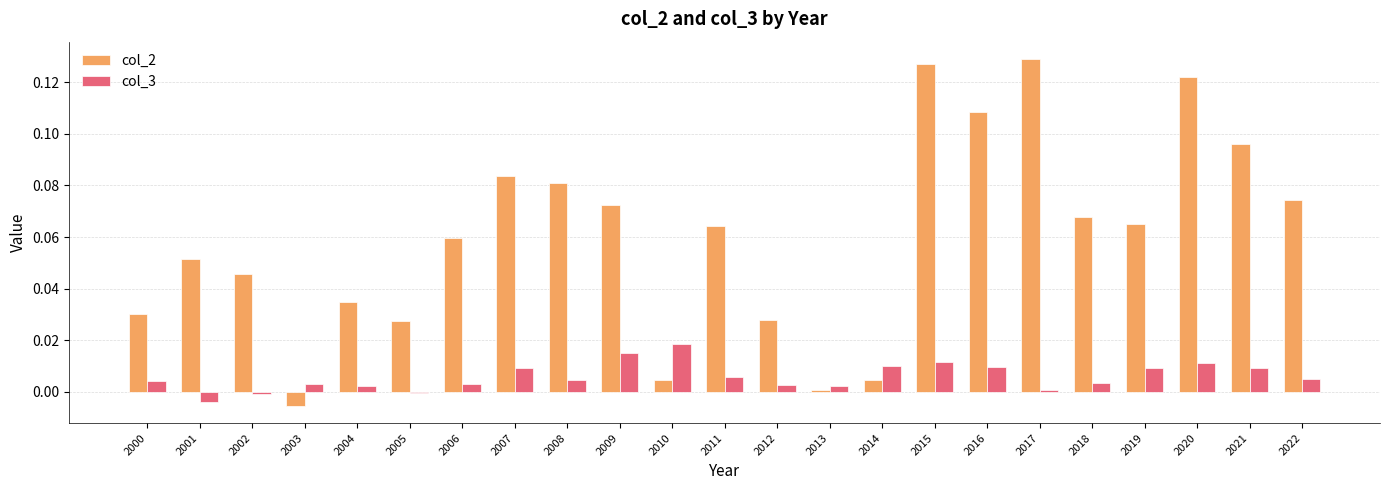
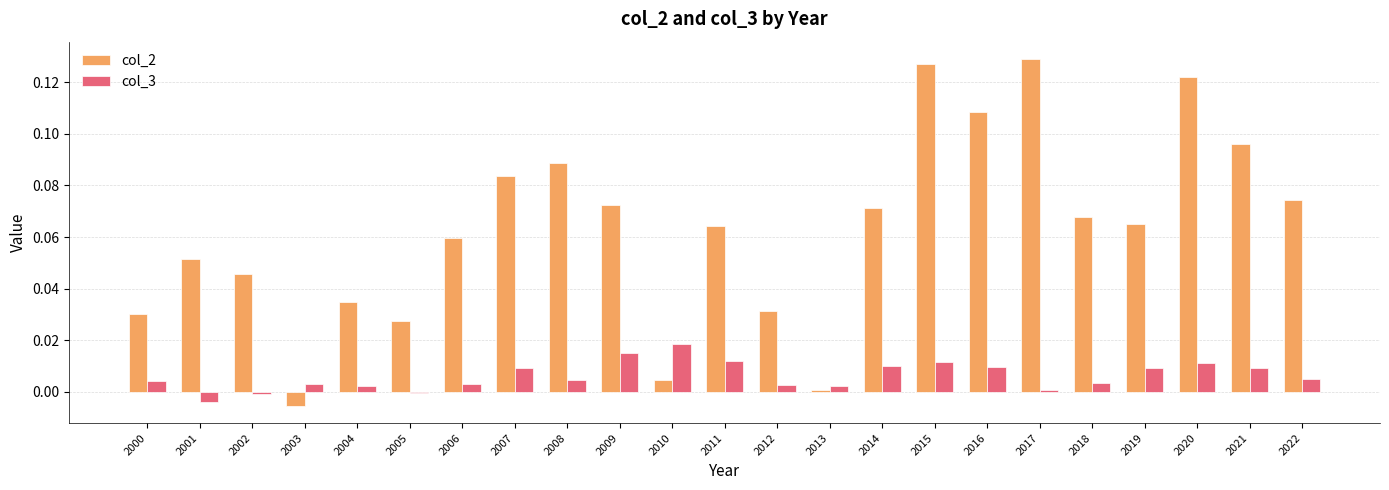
  {
    "col_2": {
      "2000": 0.030,
      "2001": 0.052,
      "2002": 0.046,
      "2003": -0.005,
      "2004": 0.035,
      "2005": 0.028,
      "2006": 0.060,
      "2007": 0.083,
-     "2008": 0.081,
+     "2008": 0.089,
      "2009": 0.073,
      "2010": 0.005,
      "2011": 0.064,
-     "2012": 0.028,
-     "2014": 0.005,
+     "2012": 0.031,
+     "2014": 0.071,
      "2015": 0.127,
      "2016": 0.109,
      "2017": 0.129,
      "2018": 0.068,
      "2019": 0.065,
      "2020": 0.122,
      "2021": 0.096,
      "2022": 0.074
    },
    "col_3": {
      "2000": 0.004,
      "2001": -0.004,
      "2003": 0.003,
      "2004": 0.002,
      "2006": 0.003,
      "2007": 0.009,
      "2008": 0.005,
      "2009": 0.015,
      "2010": 0.018,
-     "2011": 0.006,
+     "2011": 0.012,
      "2012": 0.003,
      "2013": 0.002,
      "2014": 0.010,
      "2015": 0.012,
      "2016": 0.010,
      "2018": 0.004,
      "2019": 0.009,
      "2020": 0.011,
      "2021": 0.009,
      "2022": 0.005
    }
  }
